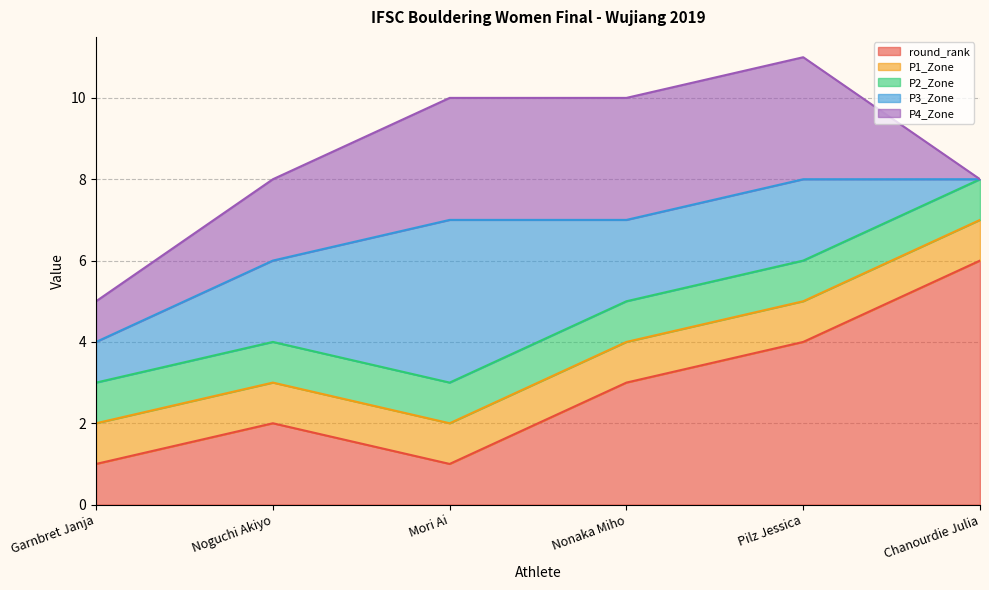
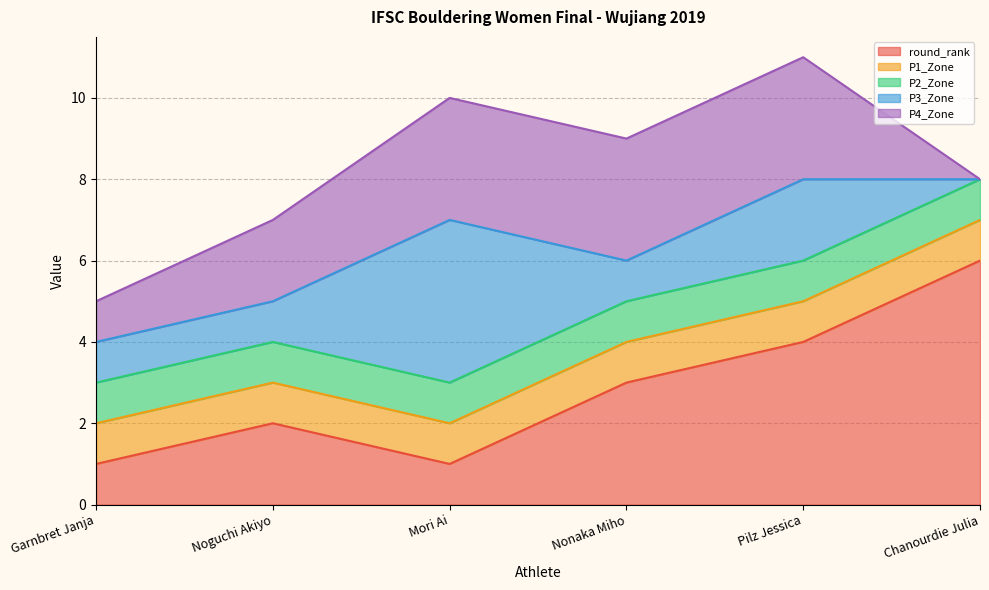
  {
    "round_rank": {
      "Garnbret Janja": 1,
      "Noguchi Akiyo": 2,
      "Mori Ai": 1,
      "Nonaka Miho": 3,
      "Pilz Jessica": 4,
      "Chanourdie Julia": 6
    },
    "P1_Zone": {
      "Garnbret Janja": 1,
      "Noguchi Akiyo": 1,
      "Mori Ai": 1,
      "Nonaka Miho": 1,
      "Pilz Jessica": 1,
      "Chanourdie Julia": 1
    },
    "P2_Zone": {
      "Garnbret Janja": 1,
      "Noguchi Akiyo": 1,
      "Mori Ai": 1,
      "Nonaka Miho": 1,
      "Pilz Jessica": 1
    },
    "P3_Zone": {
      "Garnbret Janja": 1,
-     "Noguchi Akiyo": 2,
+     "Noguchi Akiyo": 1,
      "Mori Ai": 4,
-     "Nonaka Miho": 2,
+     "Nonaka Miho": 1,
      "Pilz Jessica": 2
    },
    "P4_Zone": {
      "Garnbret Janja": 1,
      "Noguchi Akiyo": 2,
      "Mori Ai": 3,
      "Nonaka Miho": 3,
      "Pilz Jessica": 3
    }
  }
